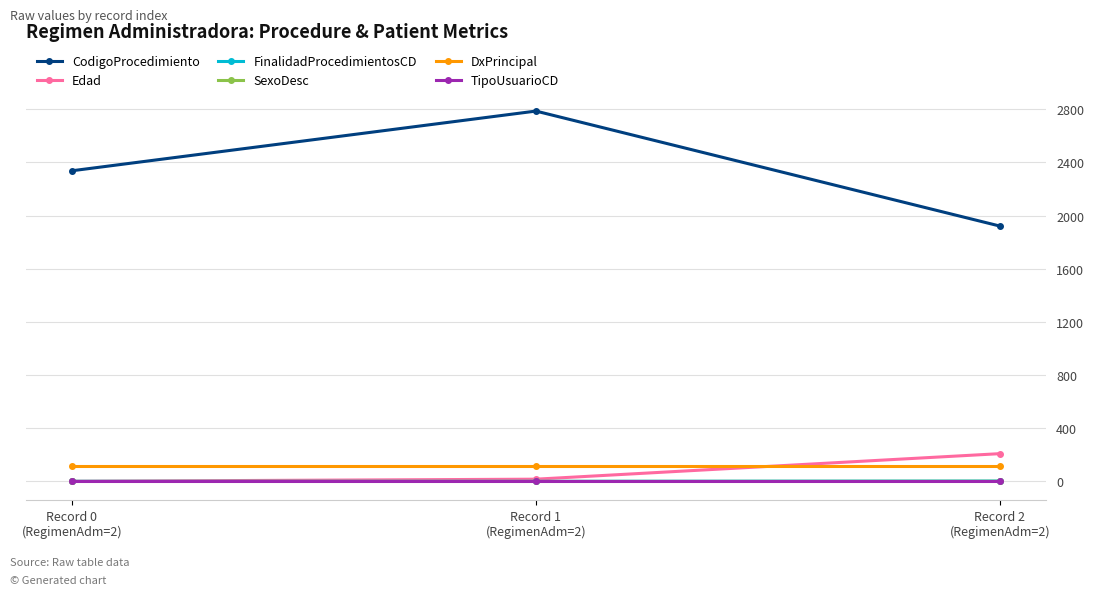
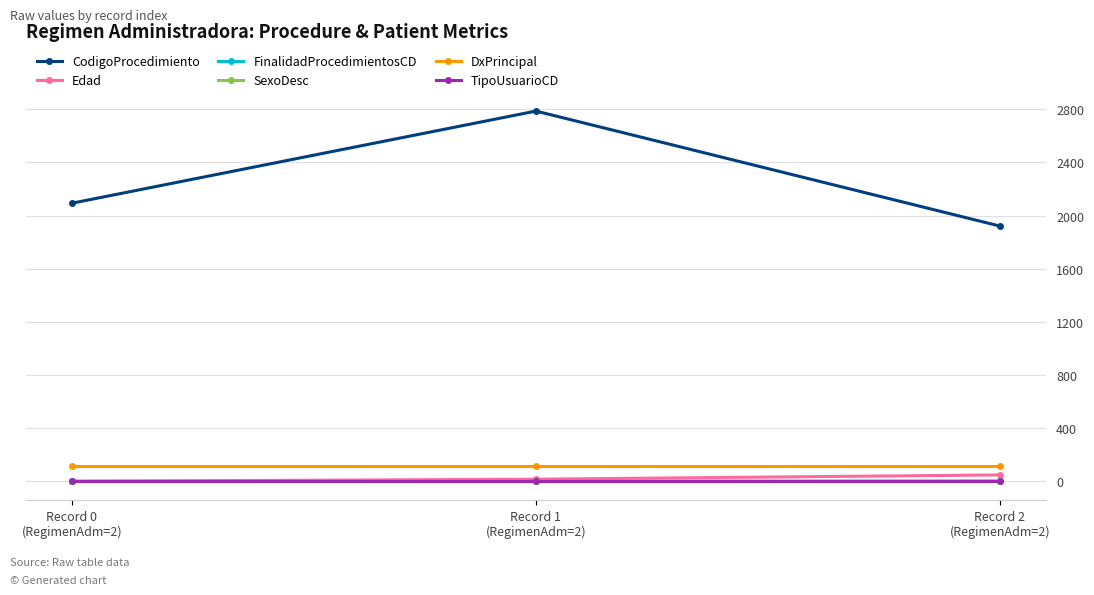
  {
    "CodigoProcedimiento": {
-     "Record 0 (RegimenAdm=2)": 2340,
+     "Record 0 (RegimenAdm=2)": 2090,
      "Record 1 (RegimenAdm=2)": 2790,
      "Record 2 (RegimenAdm=2)": 1920
    },
    "Edad": {
-     "Record 2 (RegimenAdm=2)": 210
+     "Record 2 (RegimenAdm=2)": 50
    },
    "TipoUsuarioCD": {
      "Record 2 (RegimenAdm=2)": 0
    },
    "DxPrincipal": {
      "Record 0 (RegimenAdm=2)": 120,
      "Record 1 (RegimenAdm=2)": 120,
      "Record 2 (RegimenAdm=2)": 120
    }
  }
